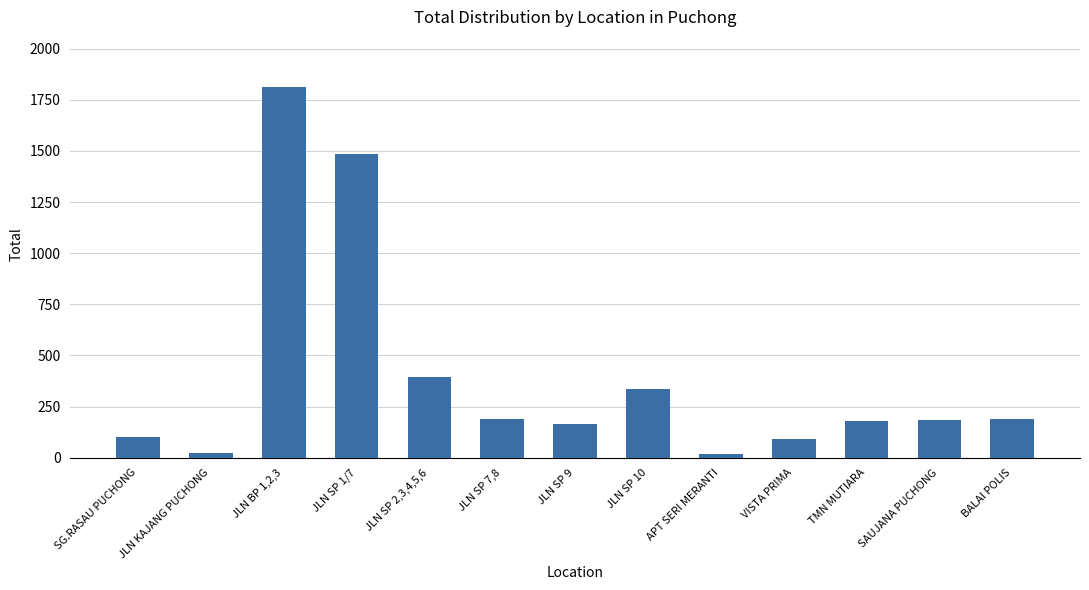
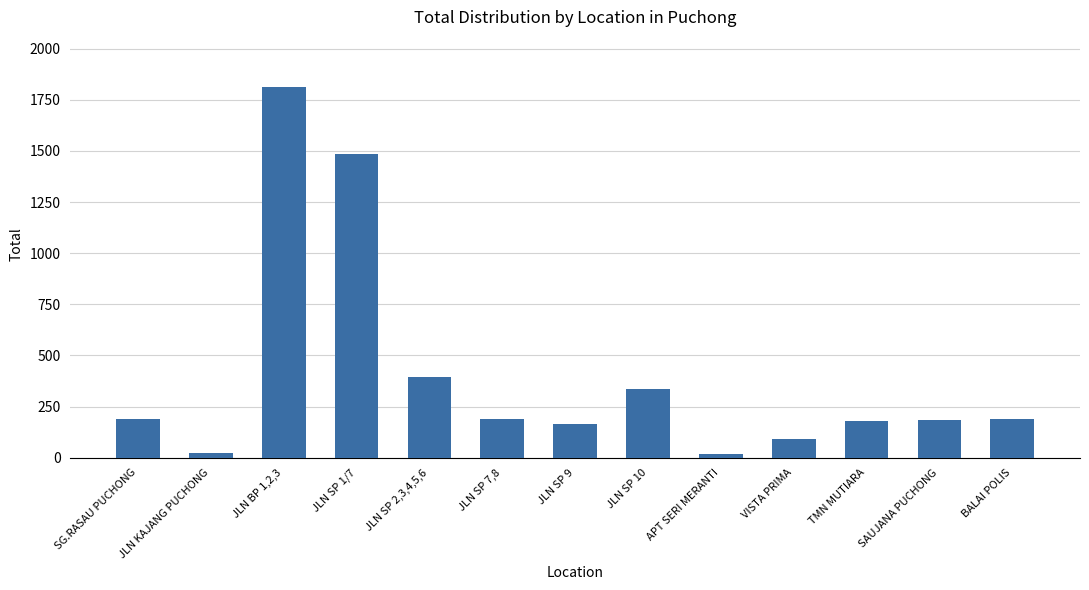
  {
-   "SG.RASAU PUCHONG": 100,
+   "SG.RASAU PUCHONG": 190,
    "JLN KAJANG PUCHONG": 20,
    "JLN BP 1,2,3": 1810,
    "JLN SP 1/7": 1480,
    "JLN SP 2,3,4,5,6": 400,
    "JLN SP 7,8": 190,
    "JLN SP 9": 170,
    "JLN SP 10": 340,
    "APT SERI MERANTI": 20,
    "VISTA PRIMA": 90,
    "TMN MUTIARA": 180,
    "SAUJANA PUCHONG": 180,
    "BALAI POLIS": 190
  }
